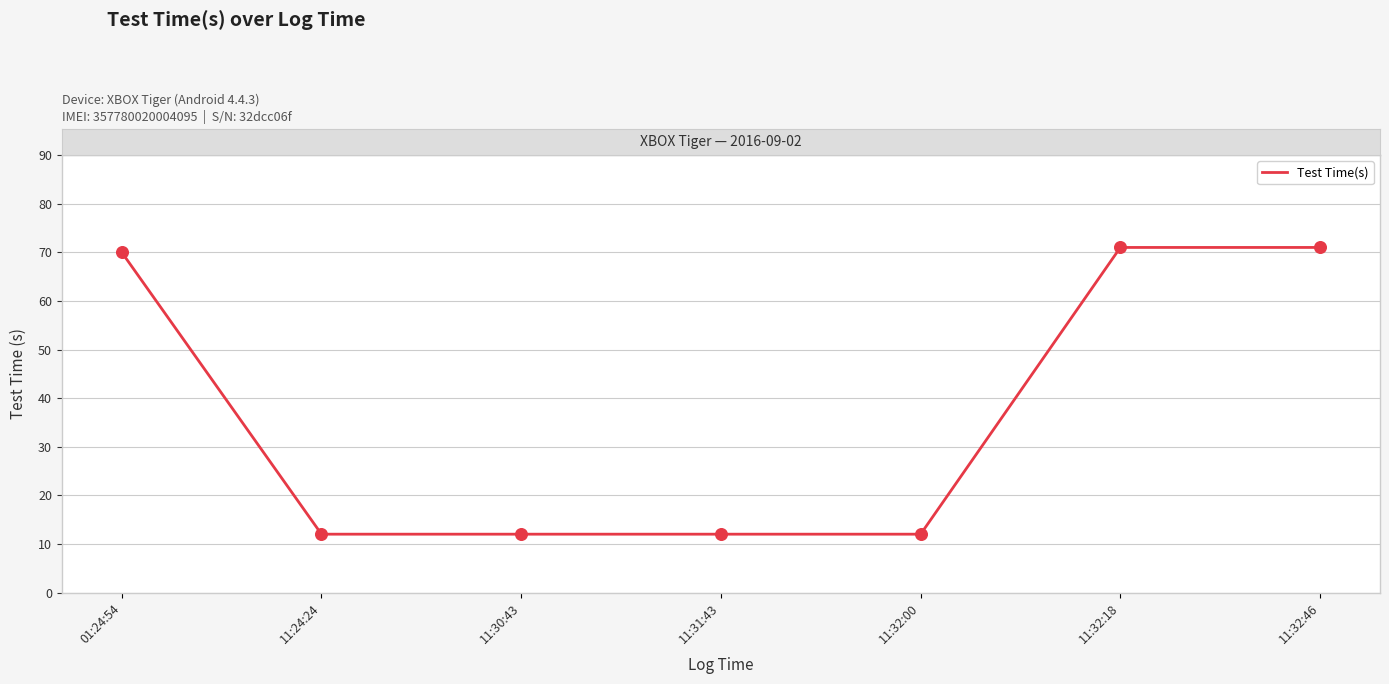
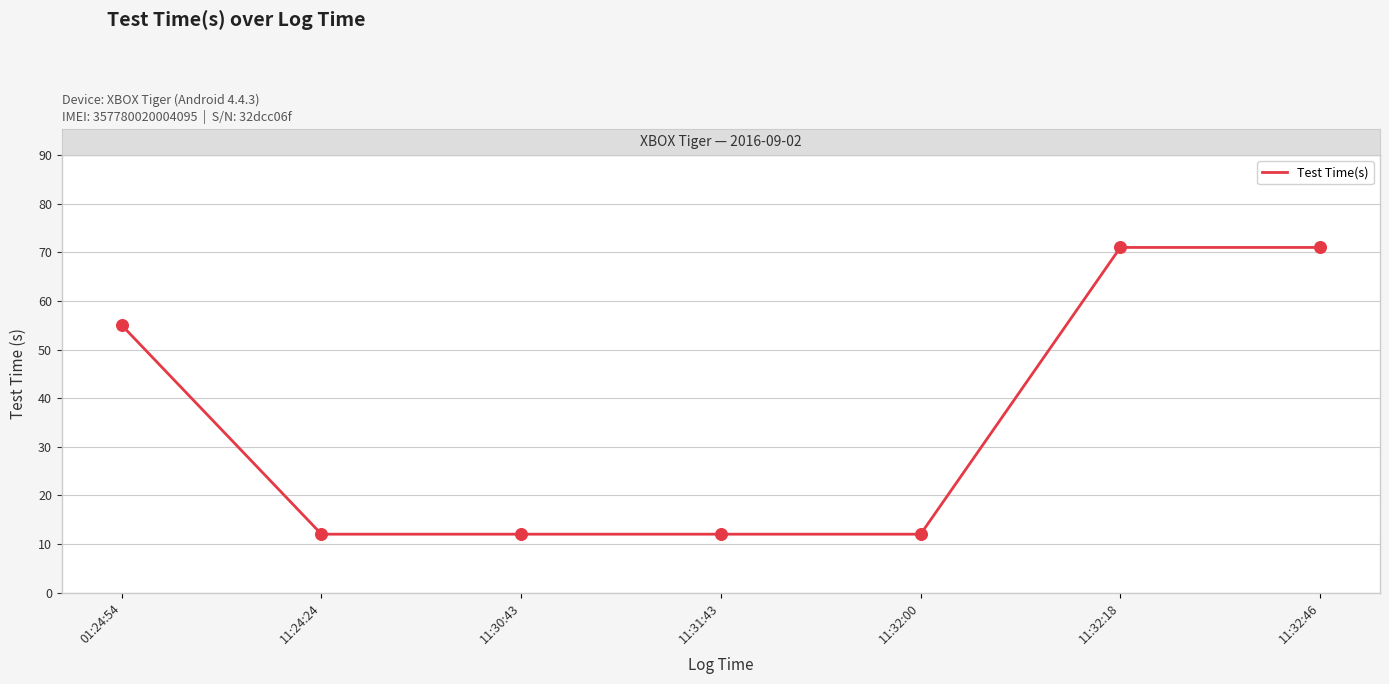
  {
-   "01:24:54": 70,
+   "01:24:54": 55,
    "11:24:24": 12,
    "11:30:43": 12,
    "11:31:43": 12,
    "11:32:00": 12,
    "11:32:18": 71,
    "11:32:46": 71
  }
